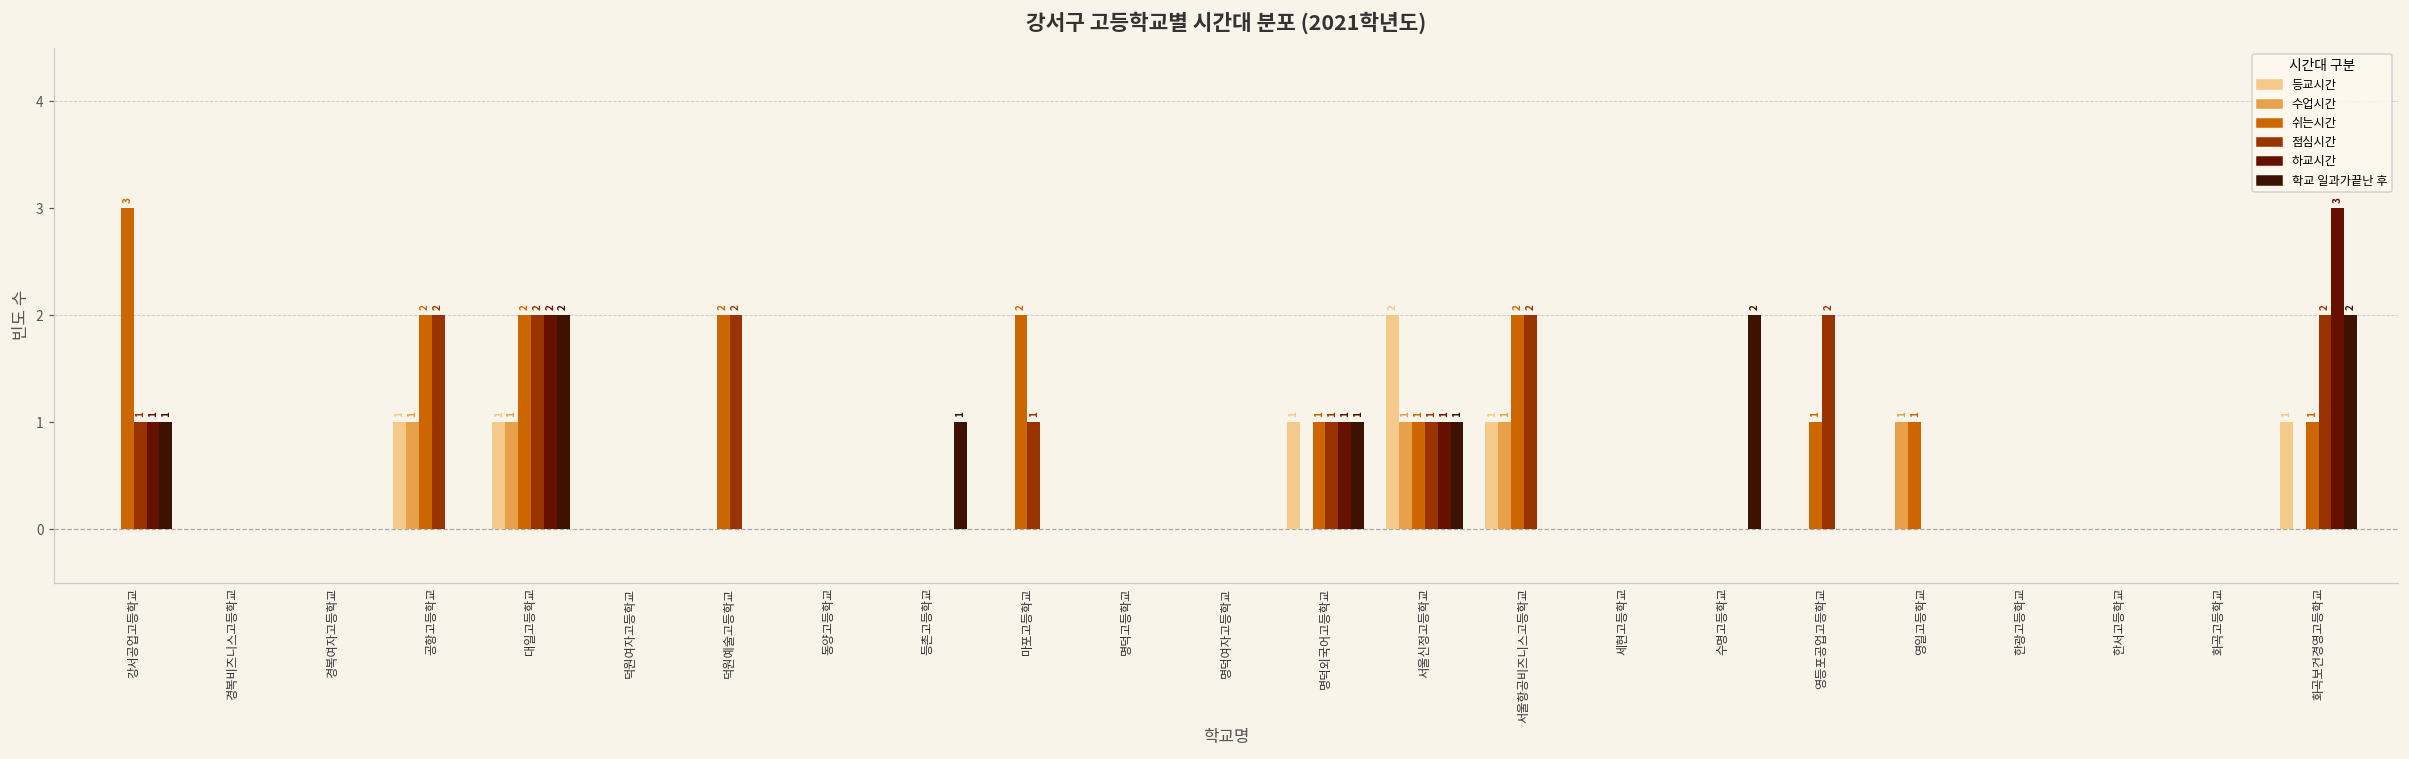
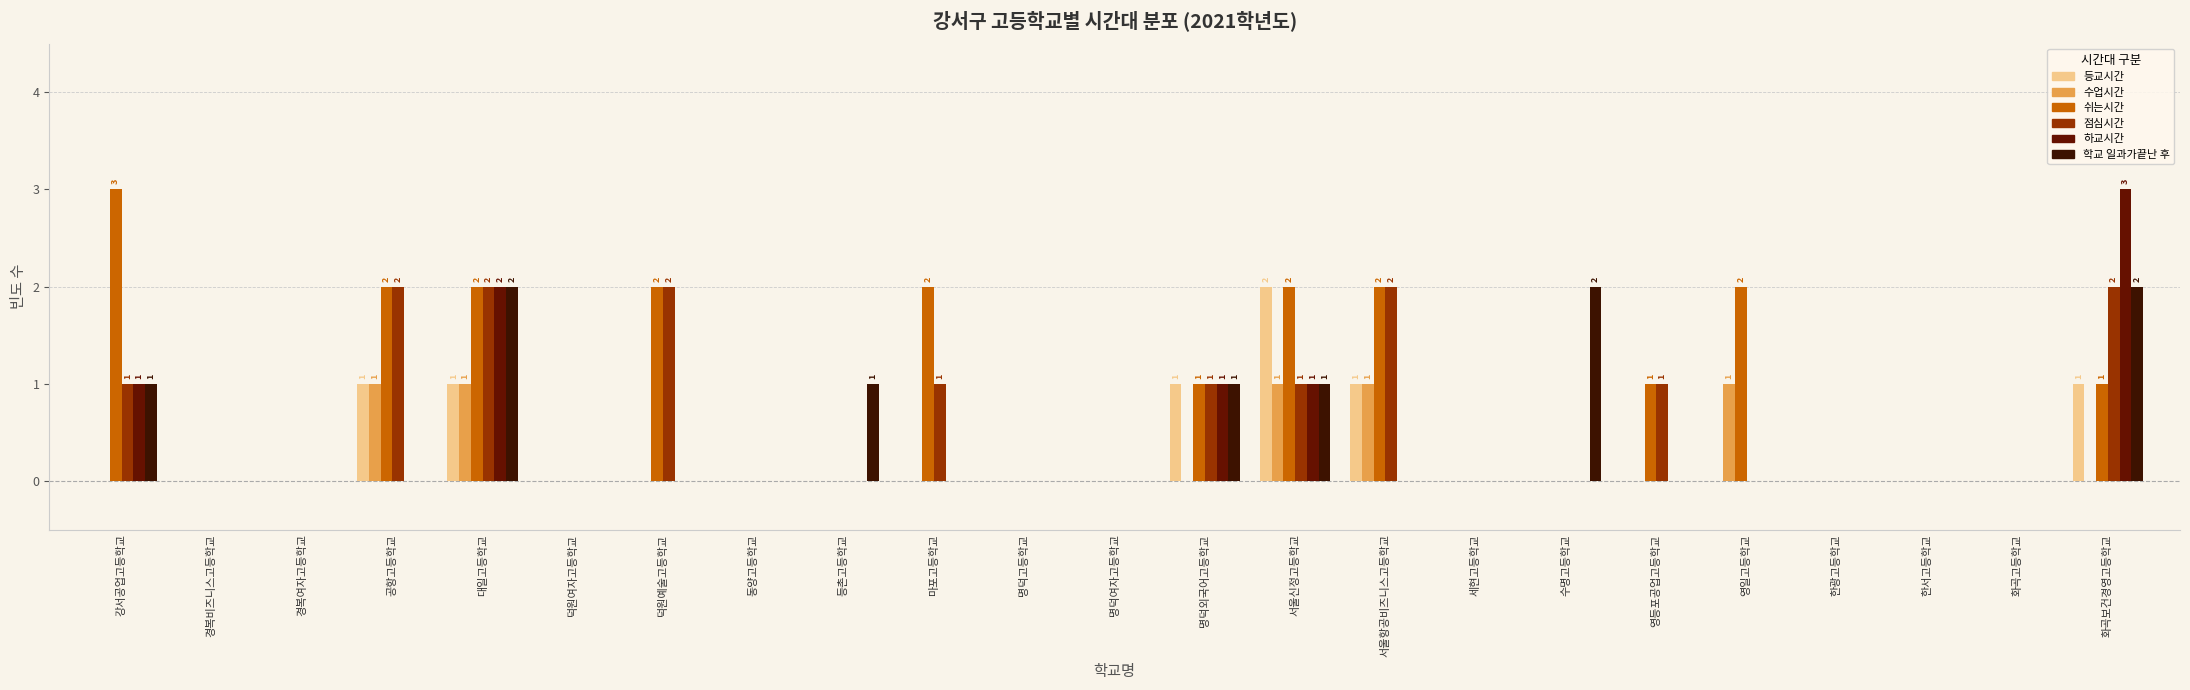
  {
    "등교시간": {
      "공항고등학교": 1,
      "대일고등학교": 1,
      "명덕외국어고등학교": 1,
      "서울신정고등학교": 2,
      "서울항공비즈니스고등학교": 1,
      "화곡보건경영고등학교": 1
    },
    "수업시간": {
      "공항고등학교": 1,
      "대일고등학교": 1,
      "서울신정고등학교": 1,
      "서울항공비즈니스고등학교": 1,
      "영일고등학교": 1
    },
    "쉬는시간": {
      "강서공업고등학교": 3,
      "공항고등학교": 2,
      "대일고등학교": 2,
      "덕원예술고등학교": 2,
      "마포고등학교": 2,
      "명덕외국어고등학교": 1,
-     "서울신정고등학교": 1,
+     "서울신정고등학교": 2,
      "서울항공비즈니스고등학교": 2,
      "영등포공업고등학교": 1,
-     "영일고등학교": 1,
+     "영일고등학교": 2,
      "화곡보건경영고등학교": 1
    },
    "점심시간": {
      "강서공업고등학교": 1,
      "공항고등학교": 2,
      "대일고등학교": 2,
      "덕원예술고등학교": 2,
      "마포고등학교": 1,
      "명덕외국어고등학교": 1,
      "서울신정고등학교": 1,
      "서울항공비즈니스고등학교": 2,
-     "영등포공업고등학교": 2,
+     "영등포공업고등학교": 1,
      "화곡보건경영고등학교": 2
    }
  }
